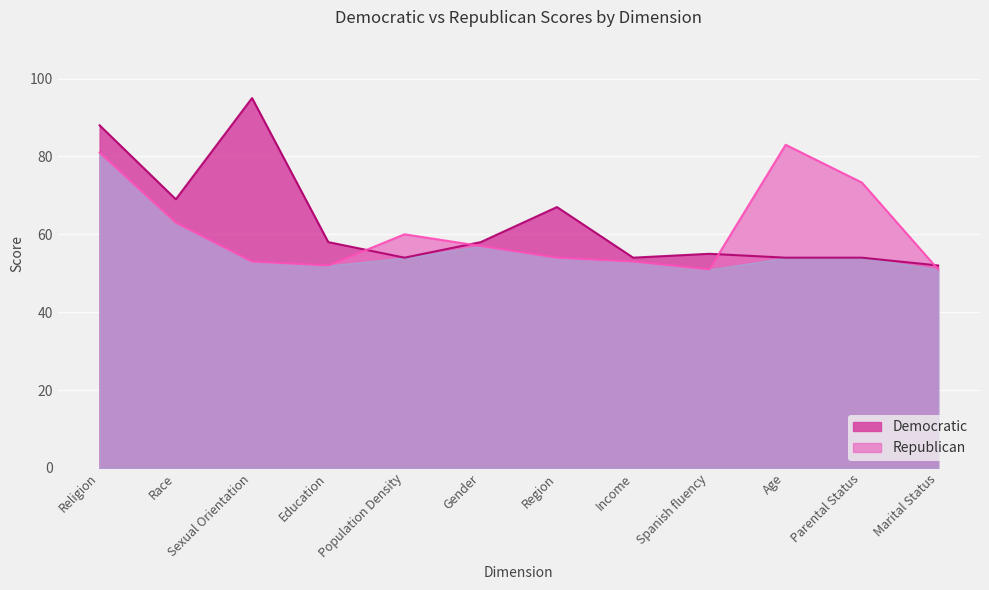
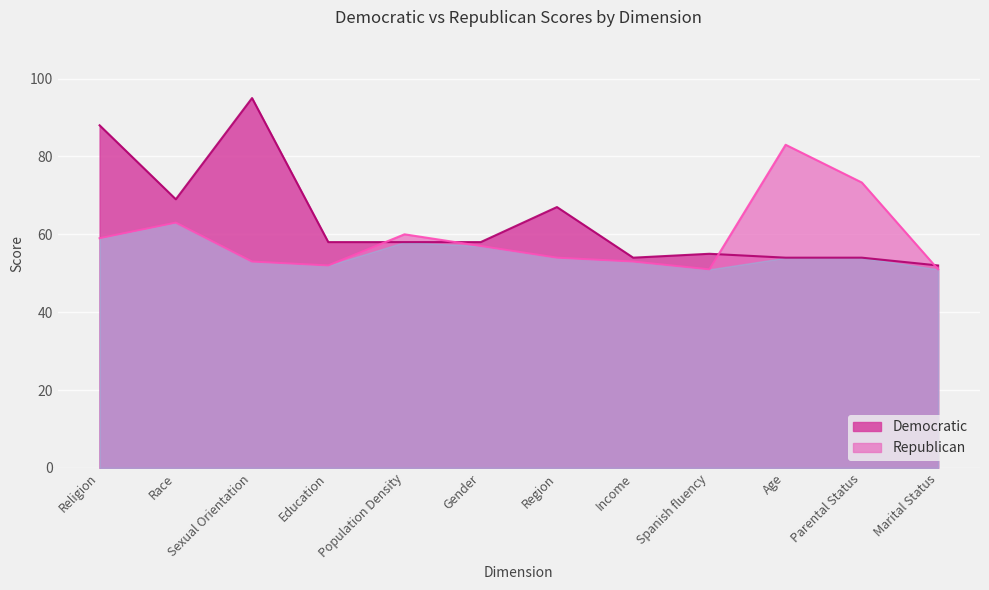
  {
    "Democratic": {
      "Religion": 88,
      "Race": 69,
      "Sexual Orientation": 95,
      "Education": 58,
-     "Population Density": 54,
+     "Population Density": 58,
      "Gender": 58,
      "Region": 67,
      "Income": 54,
      "Spanish fluency": 55,
      "Marital Status": 52
    },
    "Republican": {
-     "Religion": 81,
+     "Religion": 59,
      "Population Density": 60,
      "Age": 83,
      "Parental Status": 73
    }
  }
